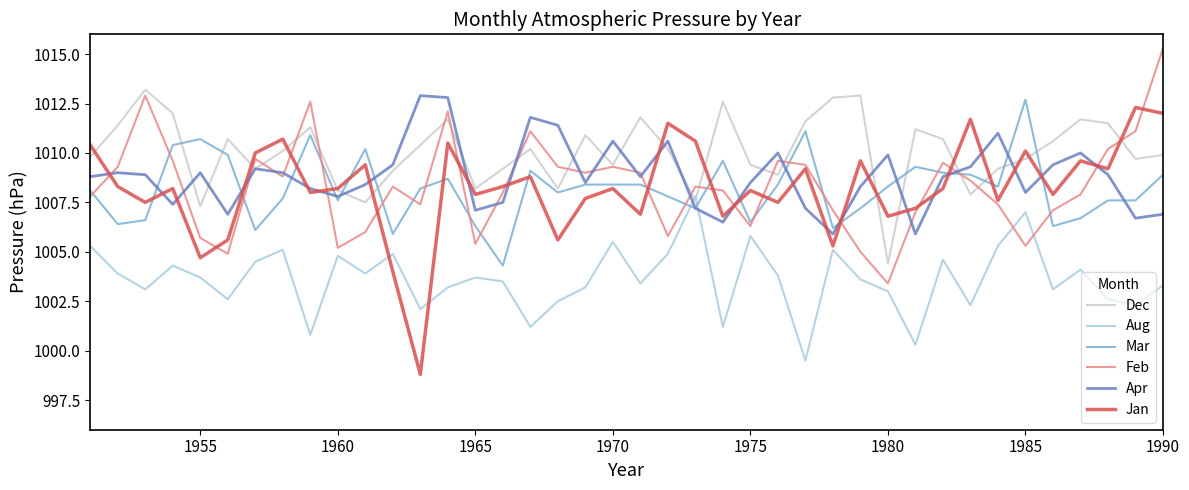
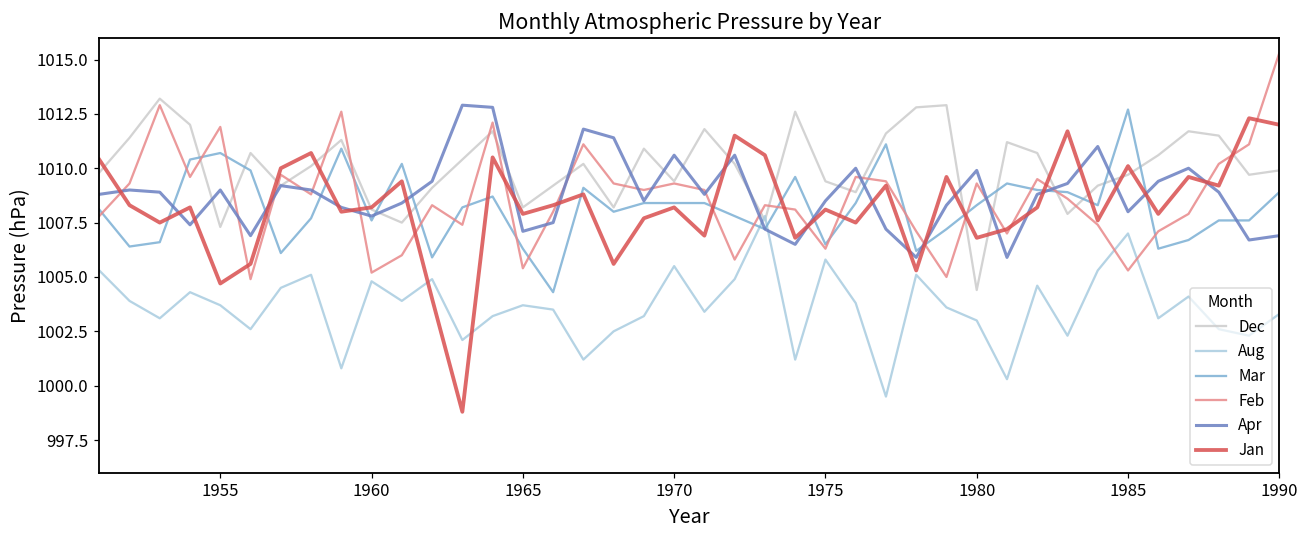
  {
    "Feb": {
-     "1955": 1005.7,
+     "1955": 1011.9,
      "1960": 1005.2,
      "1965": 1005.4,
      "1975": 1006.3,
-     "1980": 1003.4,
+     "1980": 1009.3,
      "1985": 1005.3,
      "1990": 1015.3
    },
    "Jan": {
      "1955": 1004.7,
      "1965": 1007.9,
      "1970": 1008.2,
      "1975": 1008.1,
      "1980": 1006.8,
      "1985": 1010.1,
      "1990": 1012.0
    }
  }
